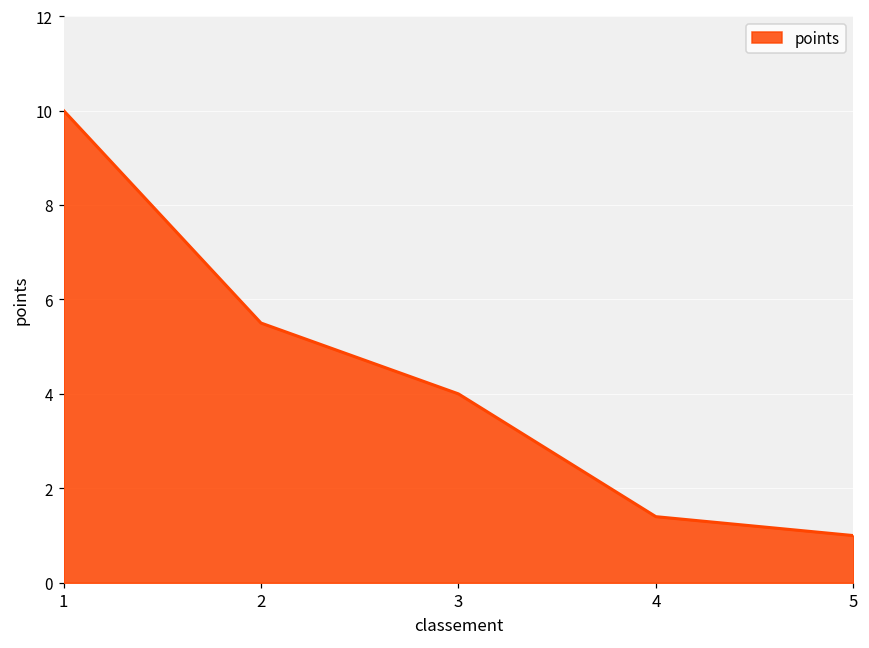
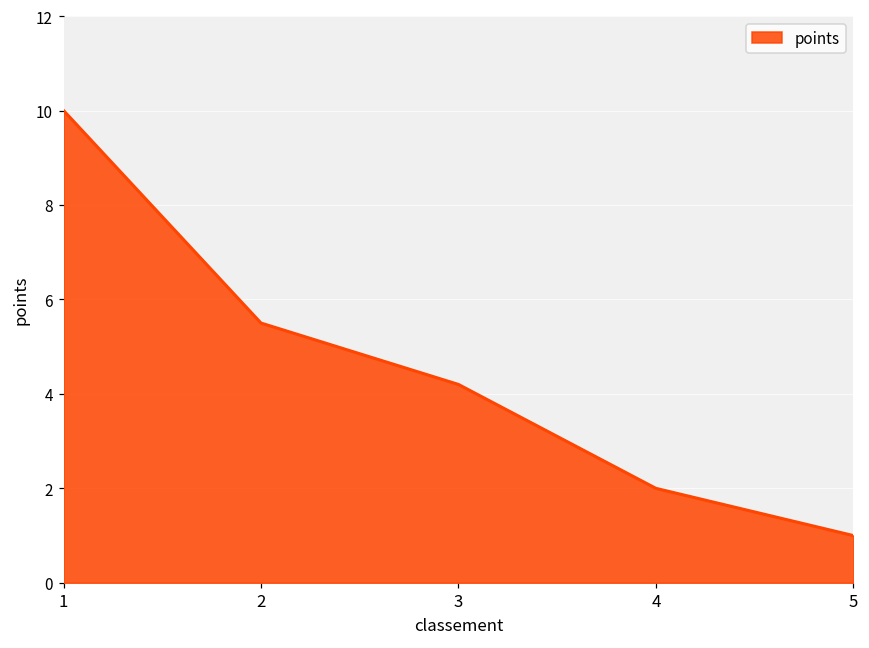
  {
    "1": 10.0,
    "2": 5.5,
-   "3": 4.0,
-   "4": 1.4,
+   "3": 4.2,
+   "4": 2.0,
    "5": 1.0
  }
